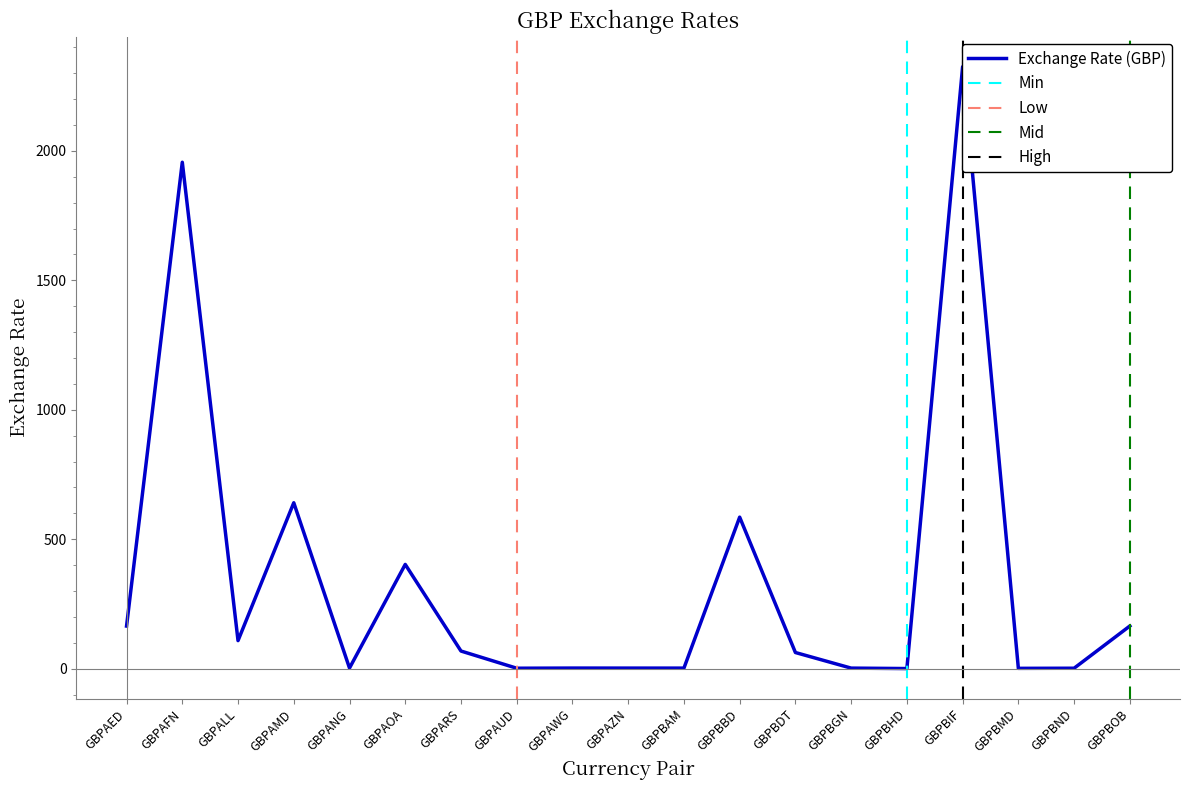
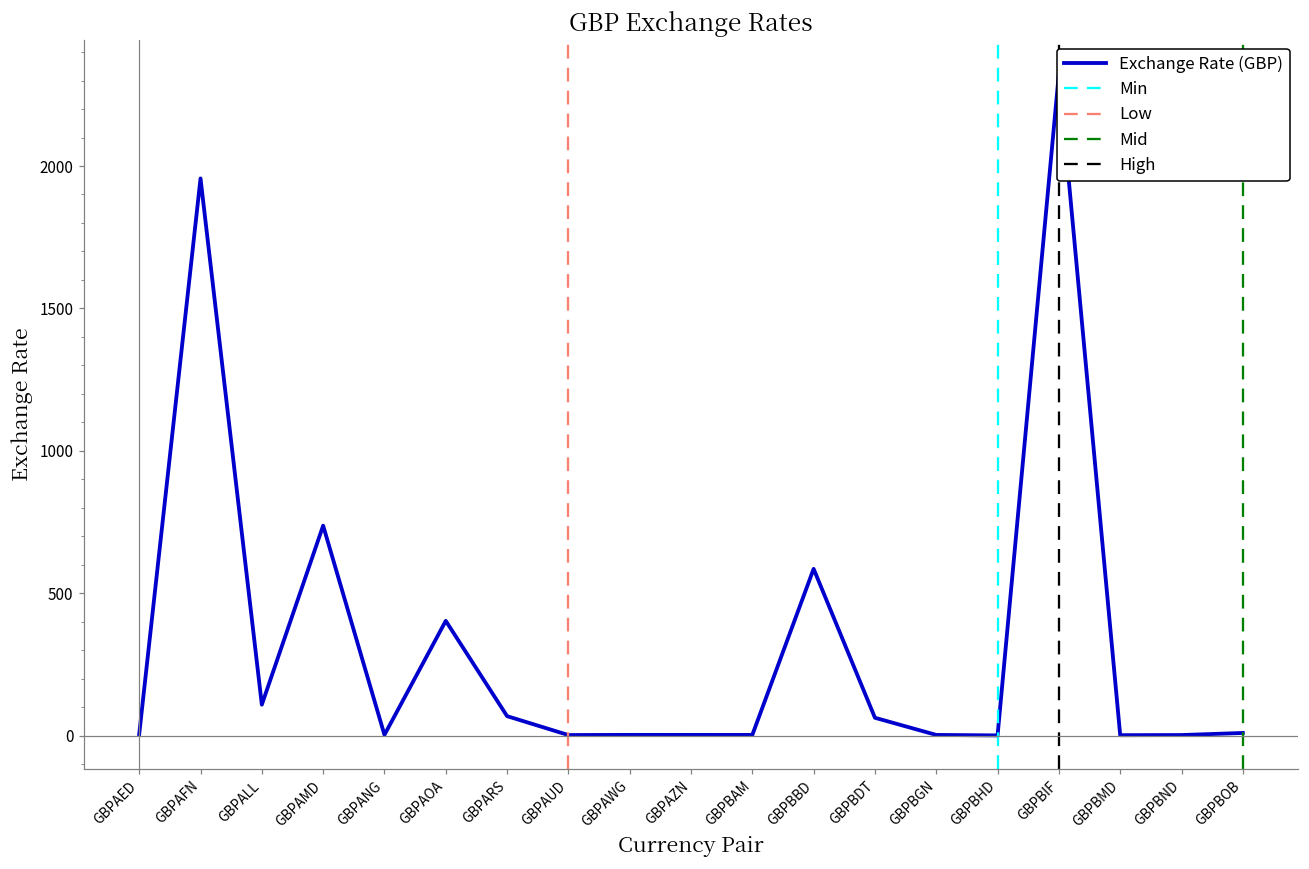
  {
-   "GBPAED": 160,
+   "GBPAED": 0,
    "GBPAFN": 1960,
    "GBPALL": 110,
-   "GBPAMD": 640,
+   "GBPAMD": 740,
    "GBPANG": 0,
    "GBPAOA": 400,
    "GBPARS": 70,
    "GBPAUD": 0,
    "GBPAWG": 0,
    "GBPAZN": 0,
    "GBPBAM": 0,
    "GBPBBD": 590,
    "GBPBDT": 60,
    "GBPBGN": 0,
    "GBPBHD": 0,
    "GBPBMD": 0,
    "GBPBND": 0,
-   "GBPBOB": 160
+   "GBPBOB": 10
  }
